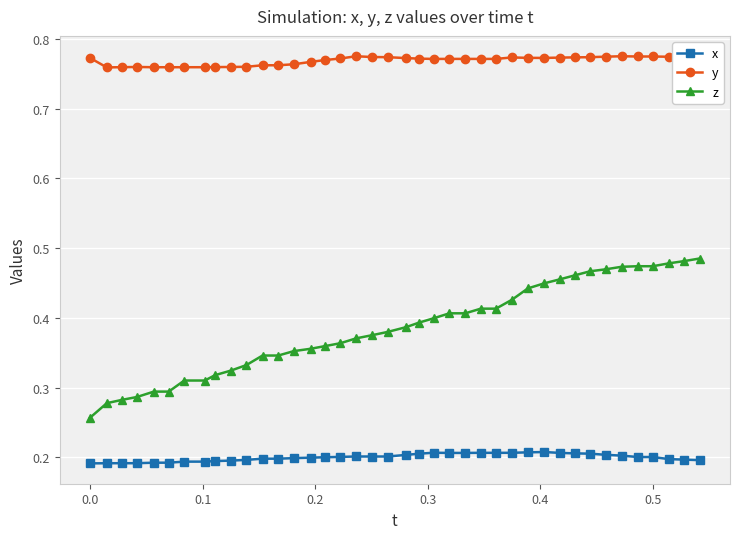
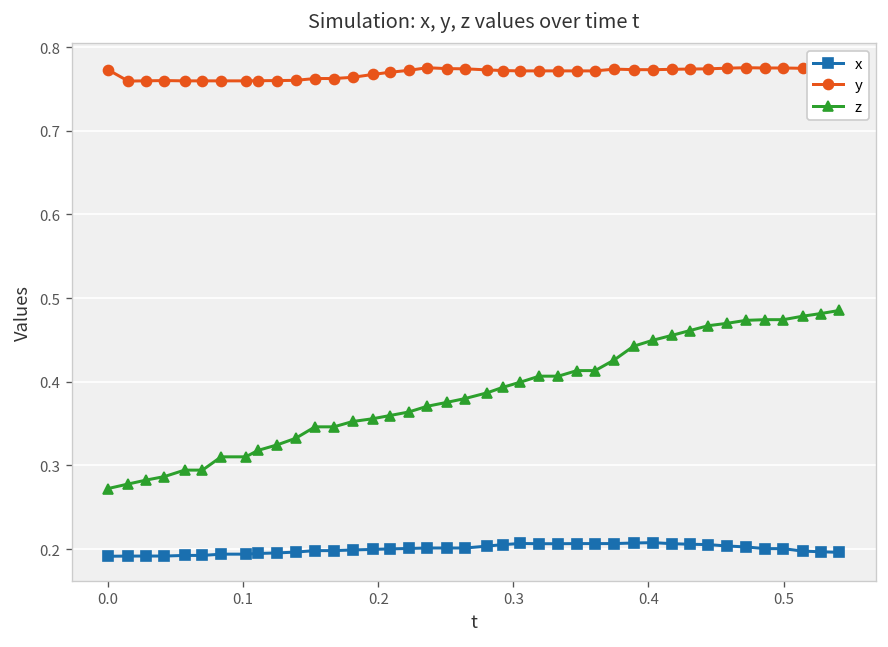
  {
    "x": {
      "0.0": 0.19
    },
    "y": {
      "0.0": 0.77
    },
    "z": {
-     "0.0": 0.26
+     "0.0": 0.27
    }
  }
